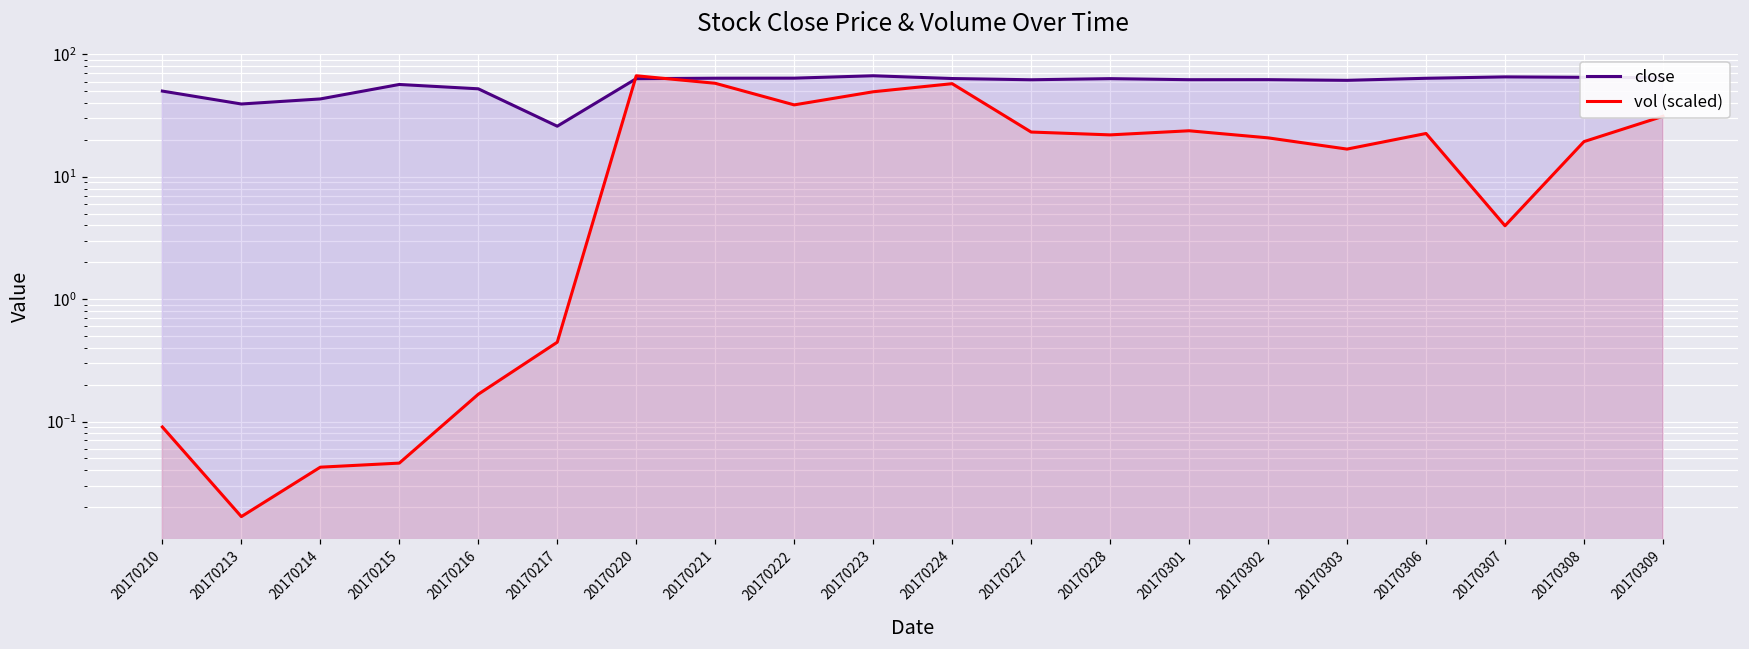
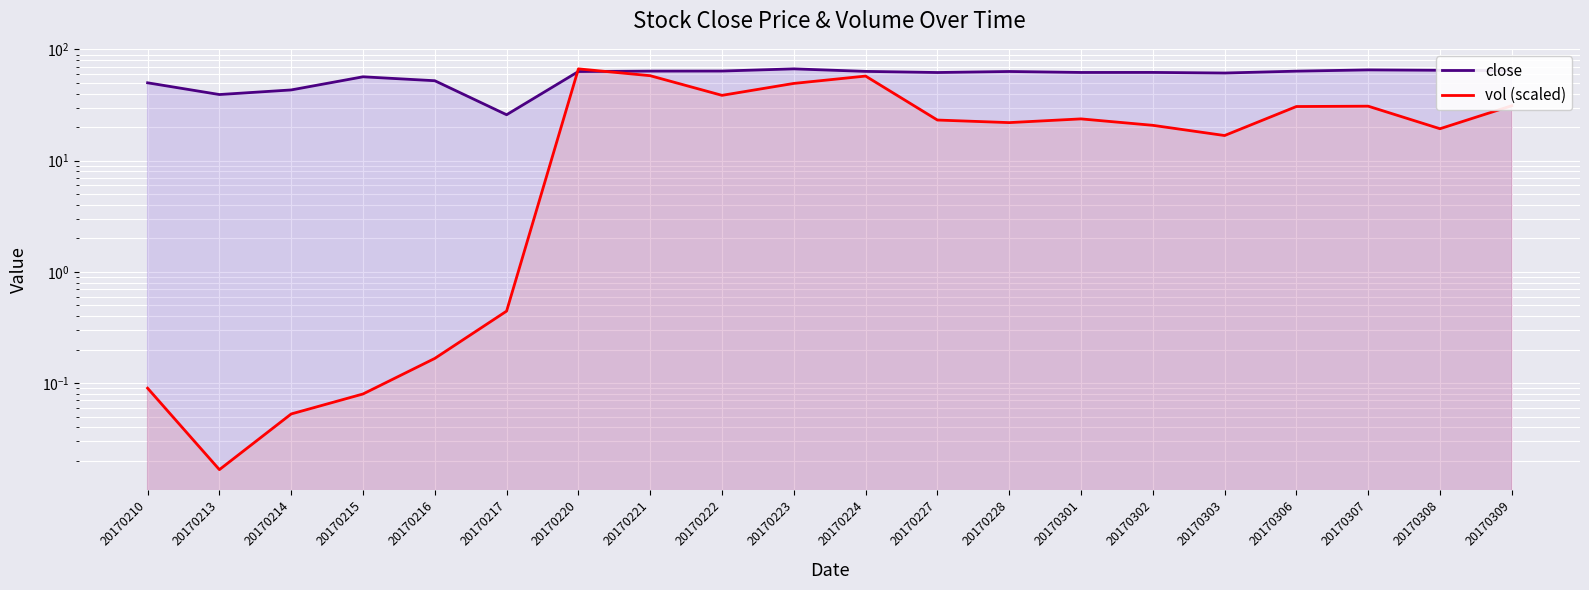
  {
    "close": {
      "20170210": 50,
      "20170213": 39,
      "20170214": 43,
      "20170215": 60,
      "20170216": 50,
      "20170217": 26,
      "20170220": 60,
      "20170221": 60,
      "20170222": 60,
      "20170223": 70,
      "20170224": 60,
      "20170227": 60,
      "20170228": 60,
      "20170301": 60,
      "20170302": 60,
      "20170303": 60,
      "20170306": 60,
      "20170307": 70
    },
    "vol (scaled)": {
      "20170210": 0.09,
      "20170213": 0.017,
-     "20170214": 0.042,
-     "20170215": 0.046,
+     "20170214": 0.05,
+     "20170215": 0.08,
      "20170216": 0.17,
      "20170217": 0.44,
      "20170220": 70,
      "20170221": 60,
      "20170222": 39,
      "20170223": 50,
      "20170224": 60,
      "20170227": 23,
      "20170228": 22,
      "20170301": 24,
      "20170302": 21,
      "20170303": 17,
-     "20170306": 23,
-     "20170307": 4.0,
+     "20170306": 31,
+     "20170307": 31,
      "20170308": 19
    }
  }
